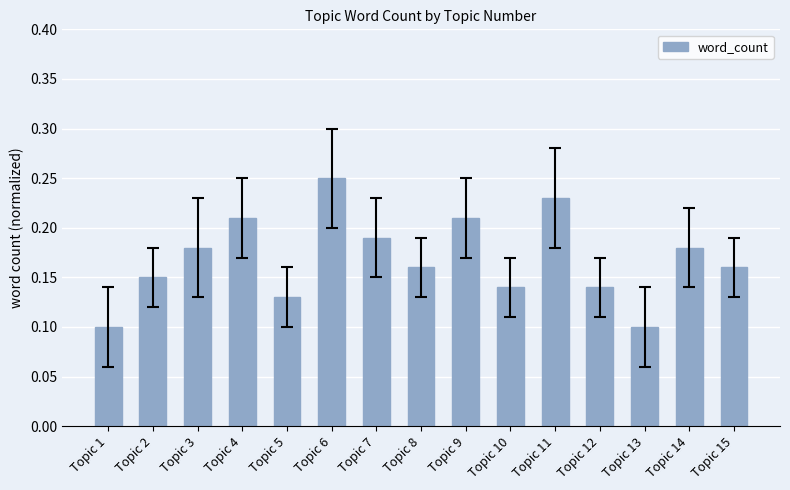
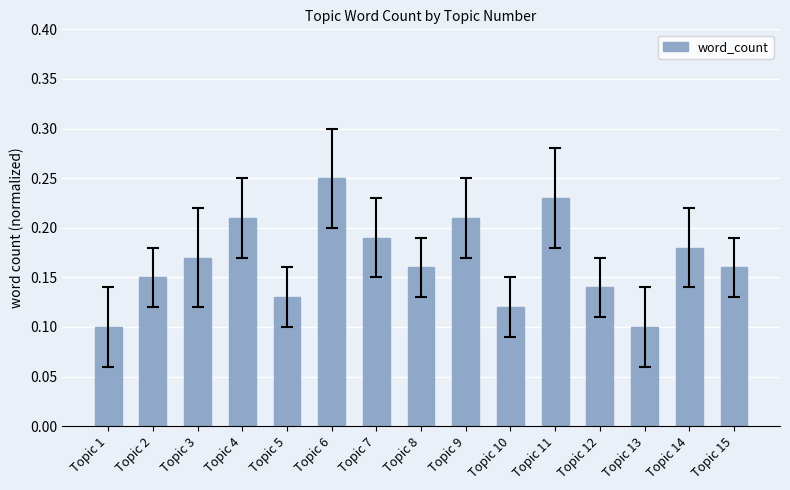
  {
    "word_count": {
      "Topic 1": 0.10,
      "Topic 2": 0.15,
-     "Topic 3": 0.18,
+     "Topic 3": 0.17,
      "Topic 4": 0.21,
      "Topic 5": 0.13,
      "Topic 6": 0.25,
      "Topic 7": 0.19,
      "Topic 8": 0.16,
      "Topic 9": 0.21,
-     "Topic 10": 0.14,
+     "Topic 10": 0.12,
      "Topic 11": 0.23,
      "Topic 12": 0.14,
      "Topic 13": 0.10,
      "Topic 14": 0.18,
      "Topic 15": 0.16
    }
  }
